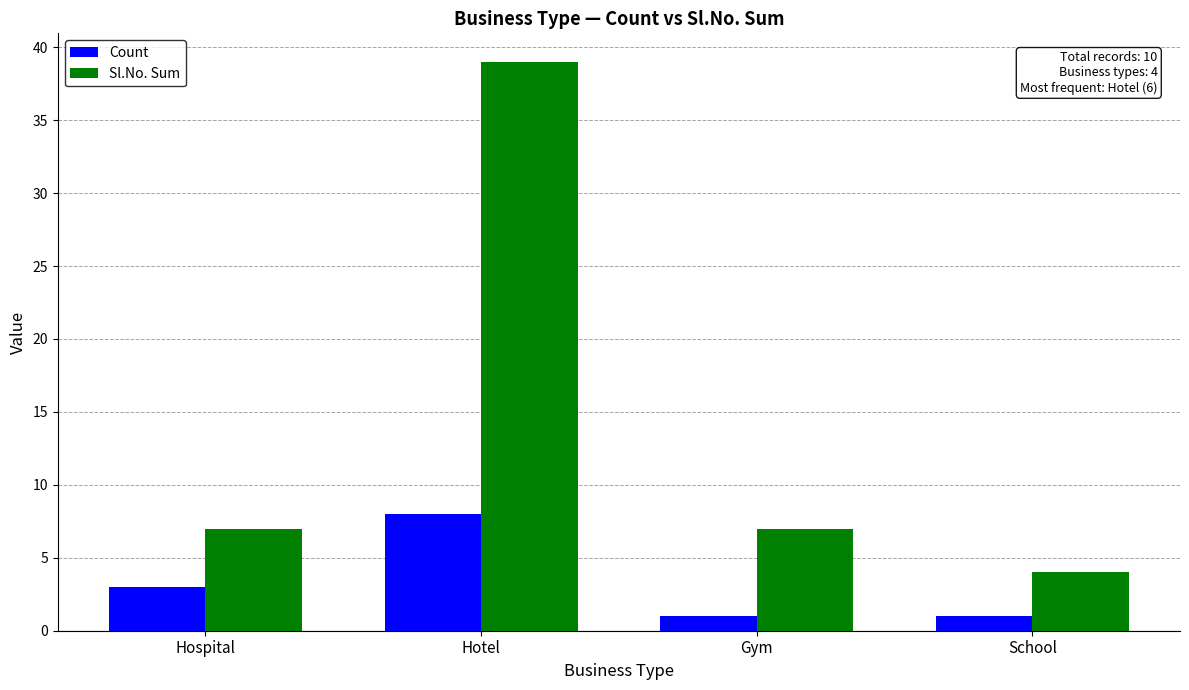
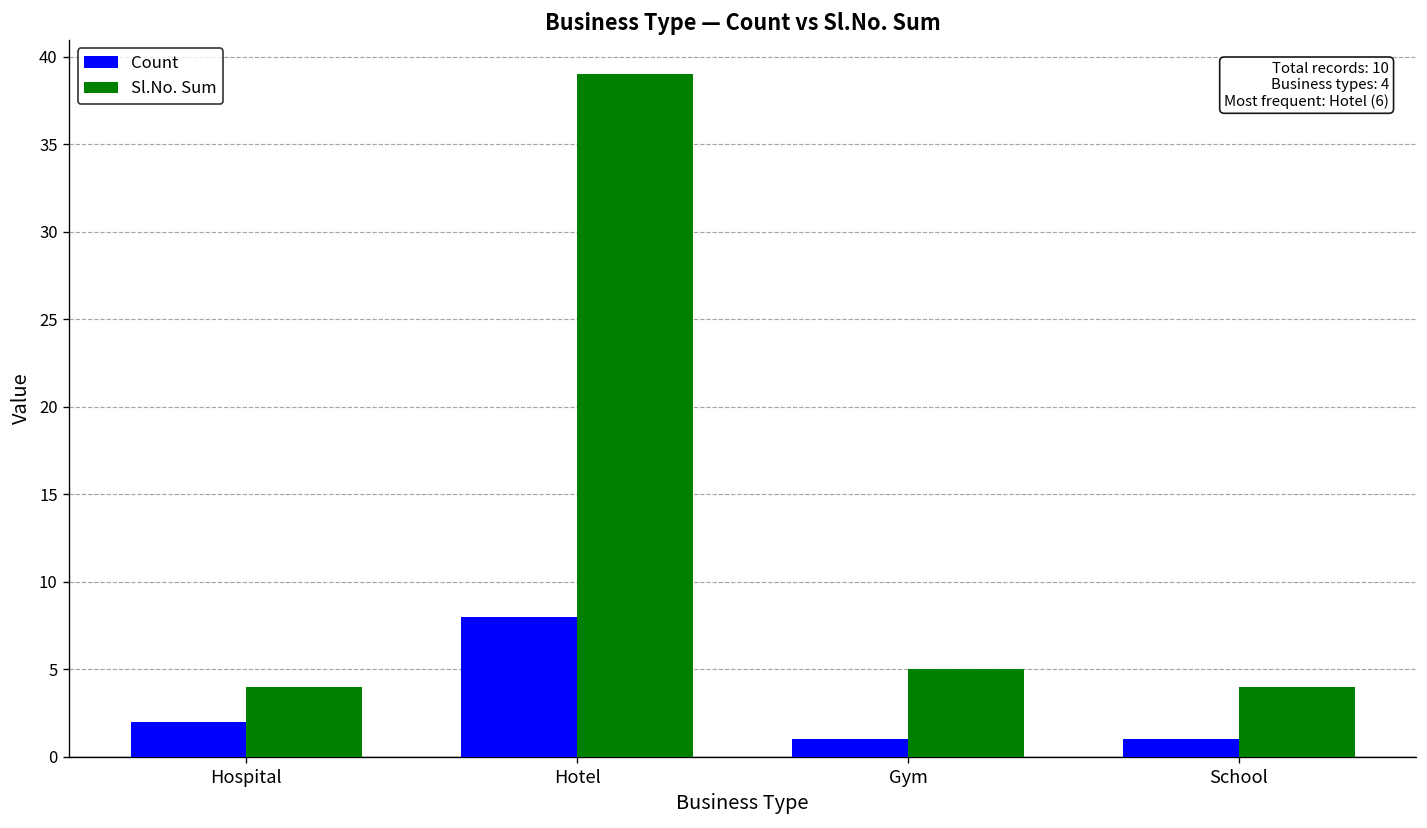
  {
    "Count": {
-     "Hospital": 3,
+     "Hospital": 2,
      "Hotel": 8,
      "Gym": 1,
      "School": 1
    },
    "Sl.No. Sum": {
-     "Hospital": 7,
+     "Hospital": 4,
      "Hotel": 39,
-     "Gym": 7,
+     "Gym": 5,
      "School": 4
    }
  }
